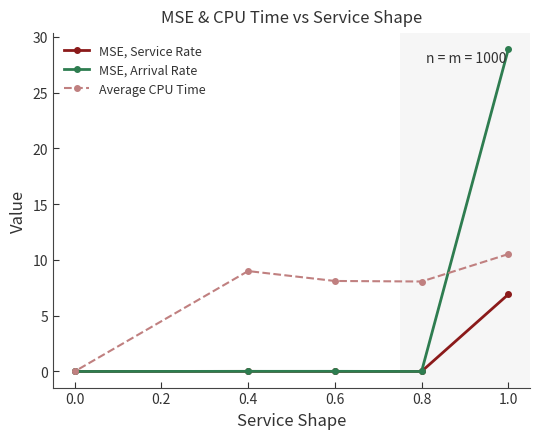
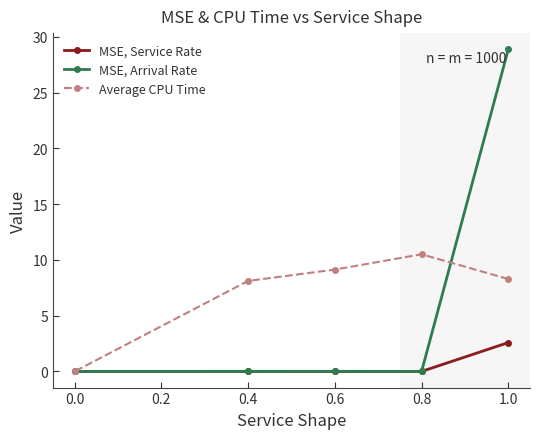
  {
    "MSE, Service Rate": {
-     "1.0": 6.9
+     "1.0": 2.6
    },
    "Average CPU Time": {
-     "0.4": 9.0,
-     "0.6": 8.1,
-     "0.8": 8.1,
-     "1.0": 10.5
+     "0.4": 8.1,
+     "0.6": 9.1,
+     "0.8": 10.5,
+     "1.0": 8.3
    }
  }
